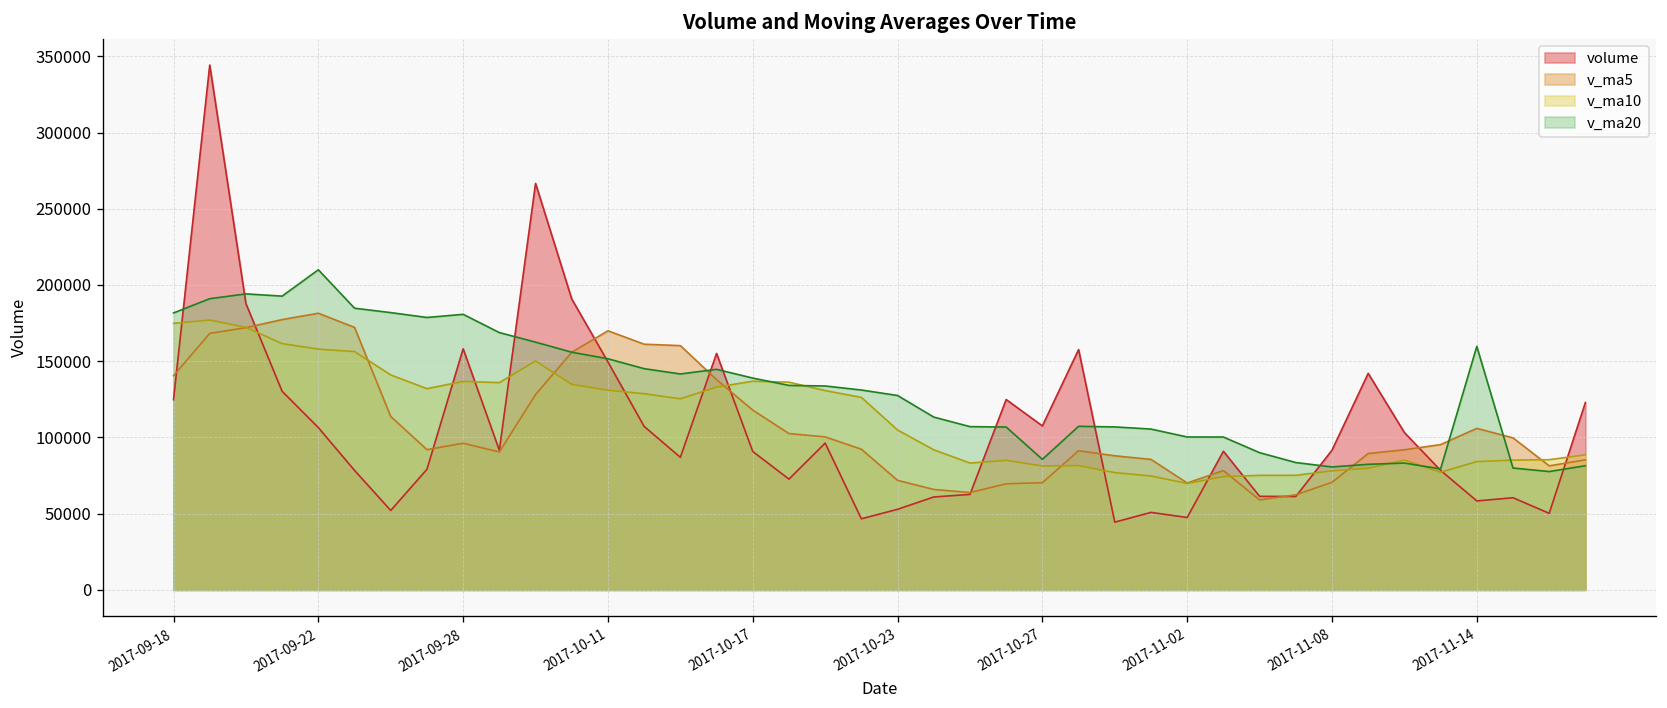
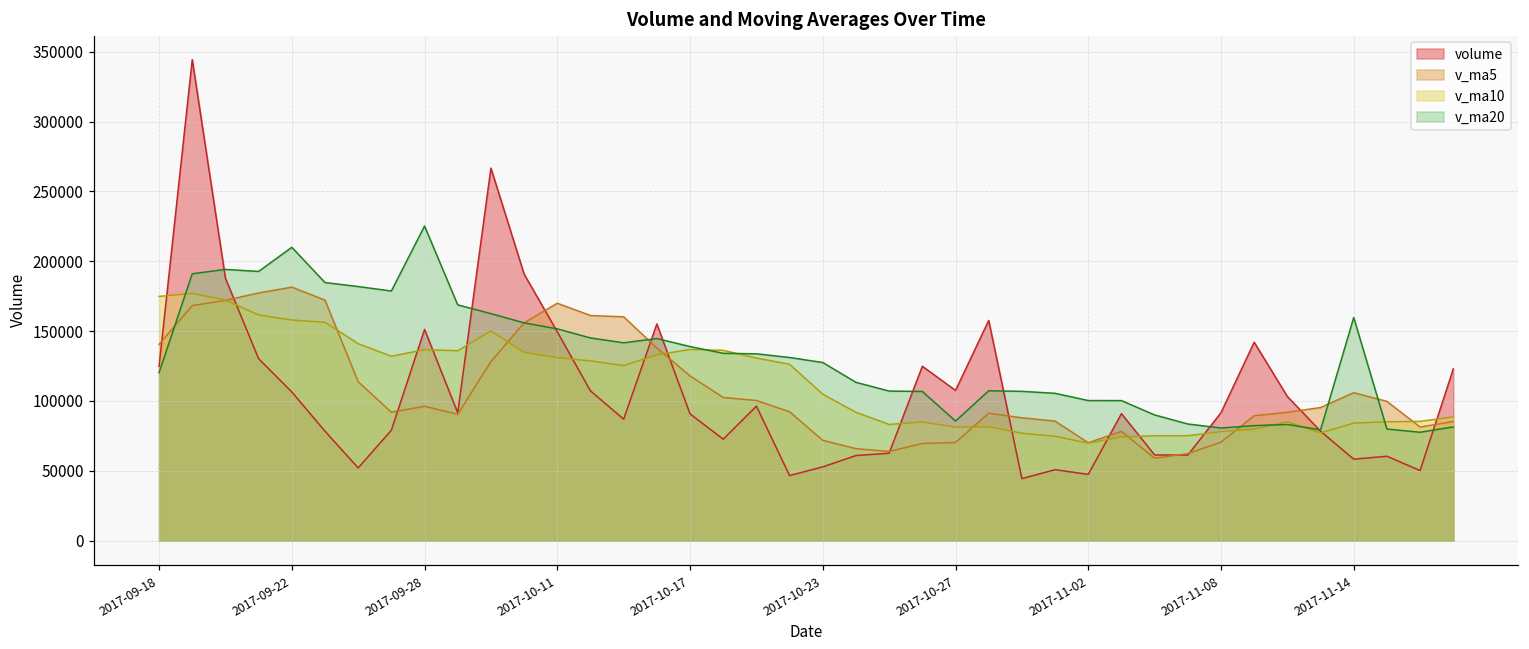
  {
    "volume": {
      "2017-09-18": 125000,
      "2017-09-22": 106000,
-     "2017-09-28": 158000,
+     "2017-09-28": 151000,
      "2017-10-11": 149000,
      "2017-10-17": 91000,
      "2017-10-23": 53000,
      "2017-10-27": 108000,
      "2017-11-02": 47000,
      "2017-11-08": 92000,
      "2017-11-14": 58000
    },
    "v_ma20": {
-     "2017-09-18": 182000,
+     "2017-09-18": 120000,
      "2017-09-22": 210000,
-     "2017-09-28": 181000,
+     "2017-09-28": 225000,
      "2017-10-11": 152000,
      "2017-10-17": 139000,
      "2017-10-23": 128000,
      "2017-10-27": 86000,
      "2017-11-02": 100000,
      "2017-11-08": 81000,
      "2017-11-14": 160000
    }
  }
